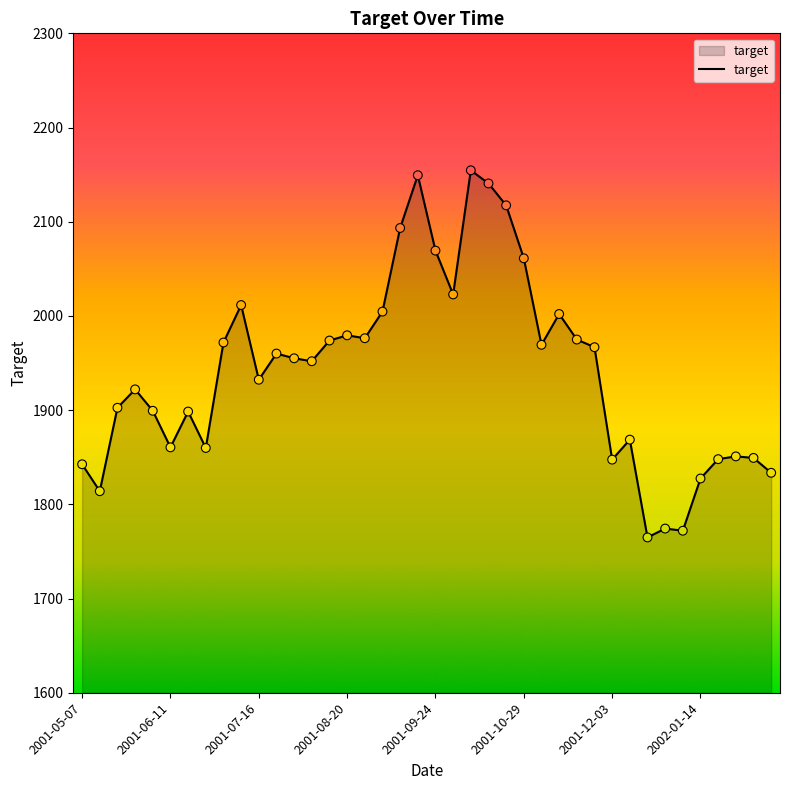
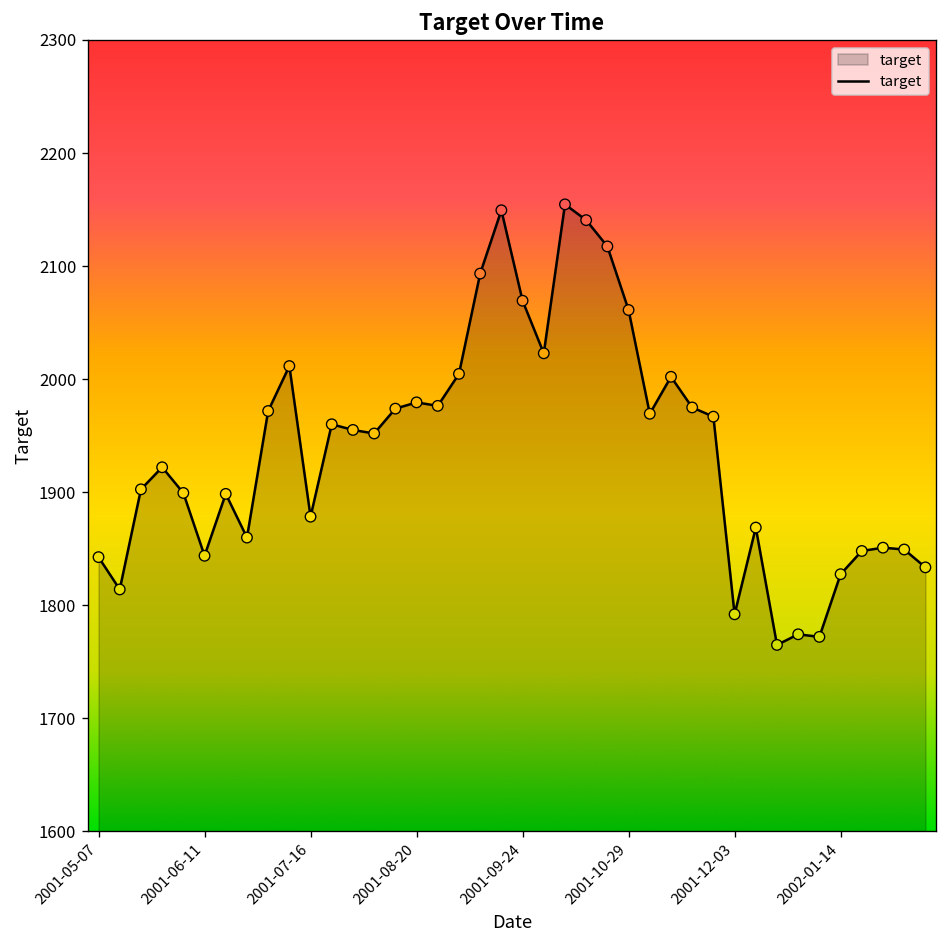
  {
    "2001-05-07": 1840,
-   "2001-06-11": 1860,
-   "2001-07-16": 1930,
+   "2001-06-11": 1840,
+   "2001-07-16": 1880,
    "2001-08-20": 1980,
    "2001-09-24": 2070,
    "2001-10-29": 2060,
-   "2001-12-03": 1850,
+   "2001-12-03": 1790,
    "2002-01-14": 1830
  }
